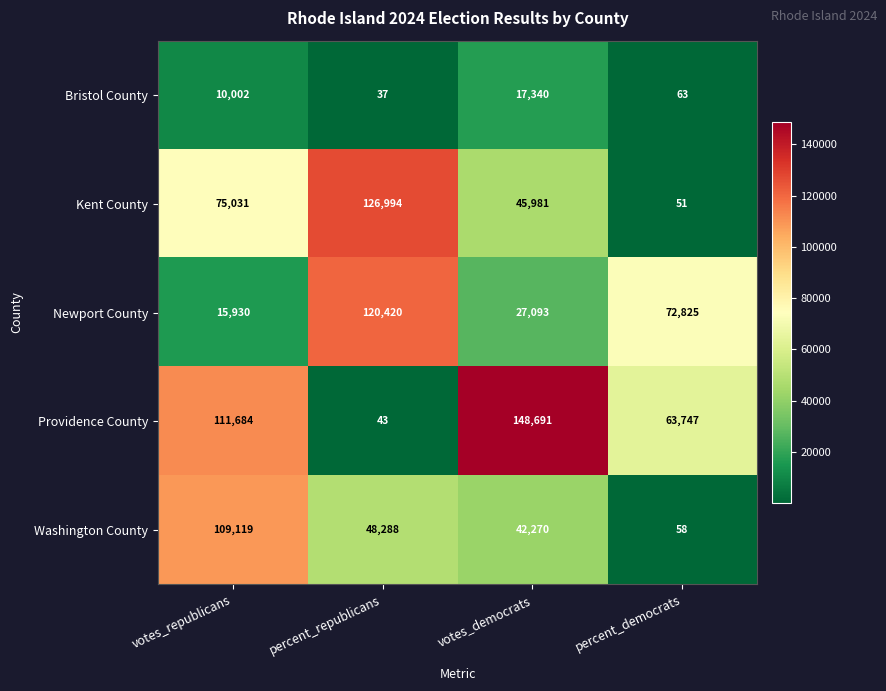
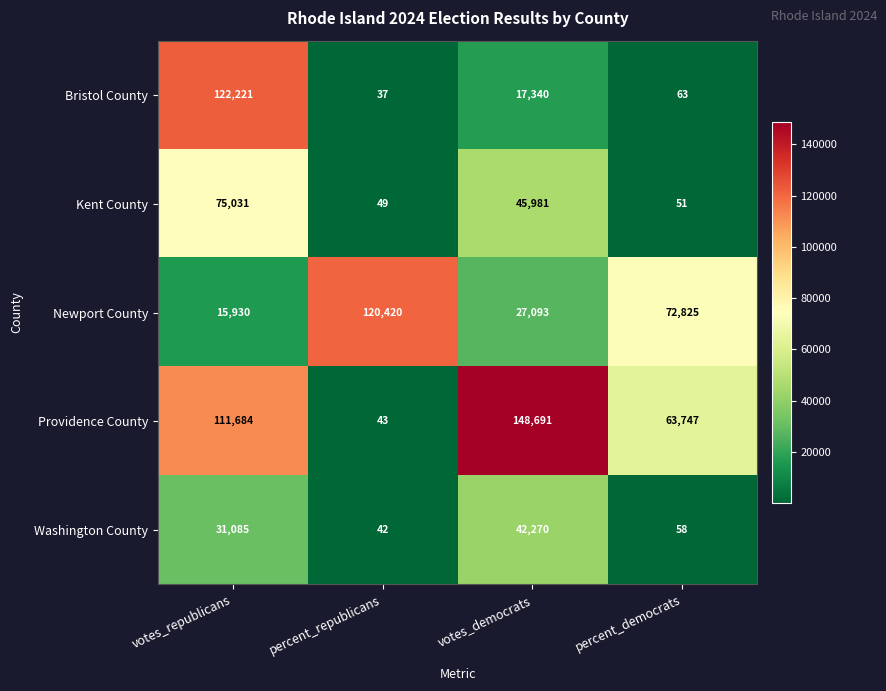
  {
    "Bristol County": {
-     "votes_republicans": "10,002",
+     "votes_republicans": "122,221",
      "percent_republicans": "37",
      "votes_democrats": "17,340",
      "percent_democrats": "63"
    },
    "Kent County": {
      "votes_republicans": "75,031",
-     "percent_republicans": "126,994",
+     "percent_republicans": "49",
      "votes_democrats": "45,981",
      "percent_democrats": "51"
    },
    "Newport County": {
      "votes_republicans": "15,930",
      "percent_republicans": "120,420",
      "votes_democrats": "27,093",
      "percent_democrats": "72,825"
    },
    "Providence County": {
      "votes_republicans": "111,684",
      "percent_republicans": "43",
      "votes_democrats": "148,691",
      "percent_democrats": "63,747"
    },
    "Washington County": {
-     "votes_republicans": "109,119",
-     "percent_republicans": "48,288",
+     "votes_republicans": "31,085",
+     "percent_republicans": "42",
      "votes_democrats": "42,270",
      "percent_democrats": "58"
    }
  }
